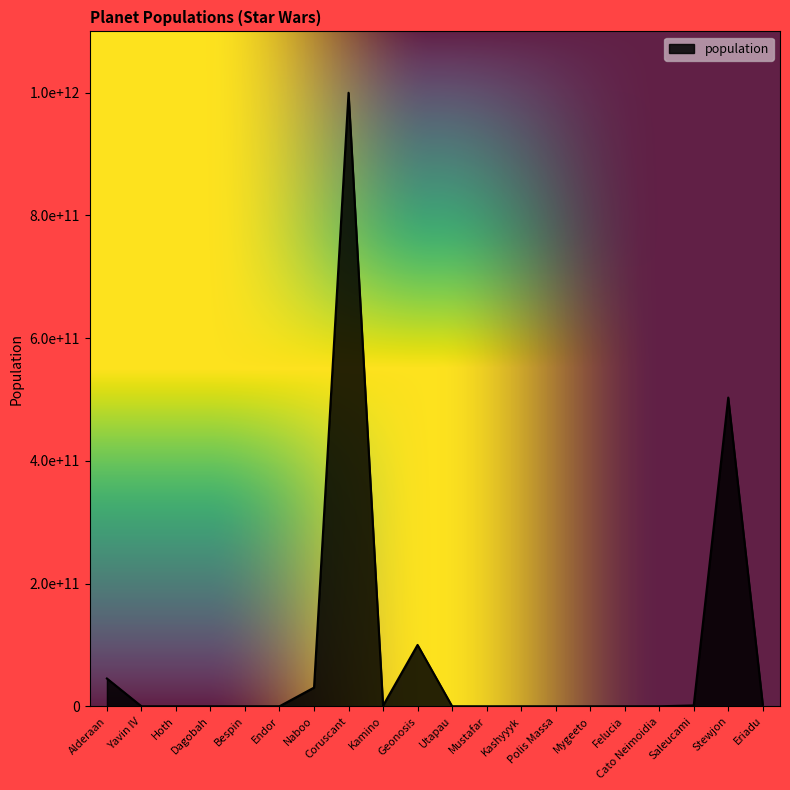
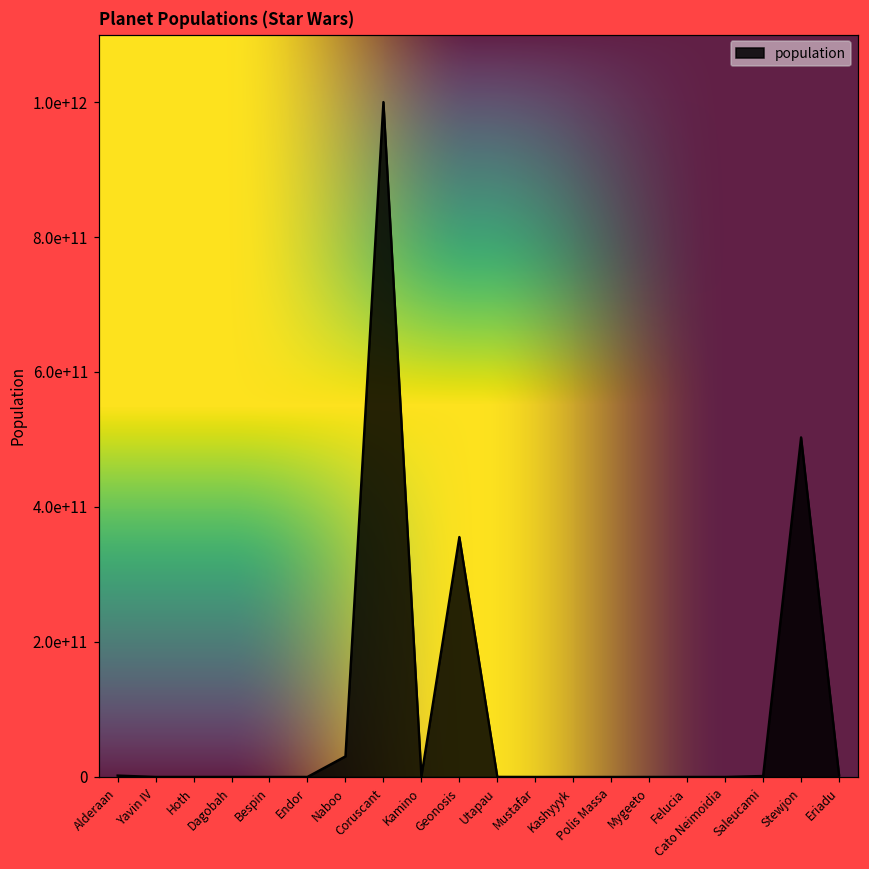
  {
-   "Alderaan": 50000000000,
+   "Alderaan": 0,
    "Yavin IV": 0,
    "Hoth": 0,
    "Dagobah": 0,
    "Bespin": 0,
    "Endor": 0,
    "Naboo": 30000000000,
    "Coruscant": 1000000000000,
    "Kamino": 0,
-   "Geonosis": 100000000000,
+   "Geonosis": 360000000000,
    "Utapau": 0,
    "Mustafar": 0,
    "Kashyyyk": 0,
    "Polis Massa": 0,
    "Mygeeto": 0,
    "Felucia": 0,
    "Cato Neimoidia": 0,
    "Saleucami": 0,
    "Stewjon": 500000000000,
    "Eriadu": 0
  }
